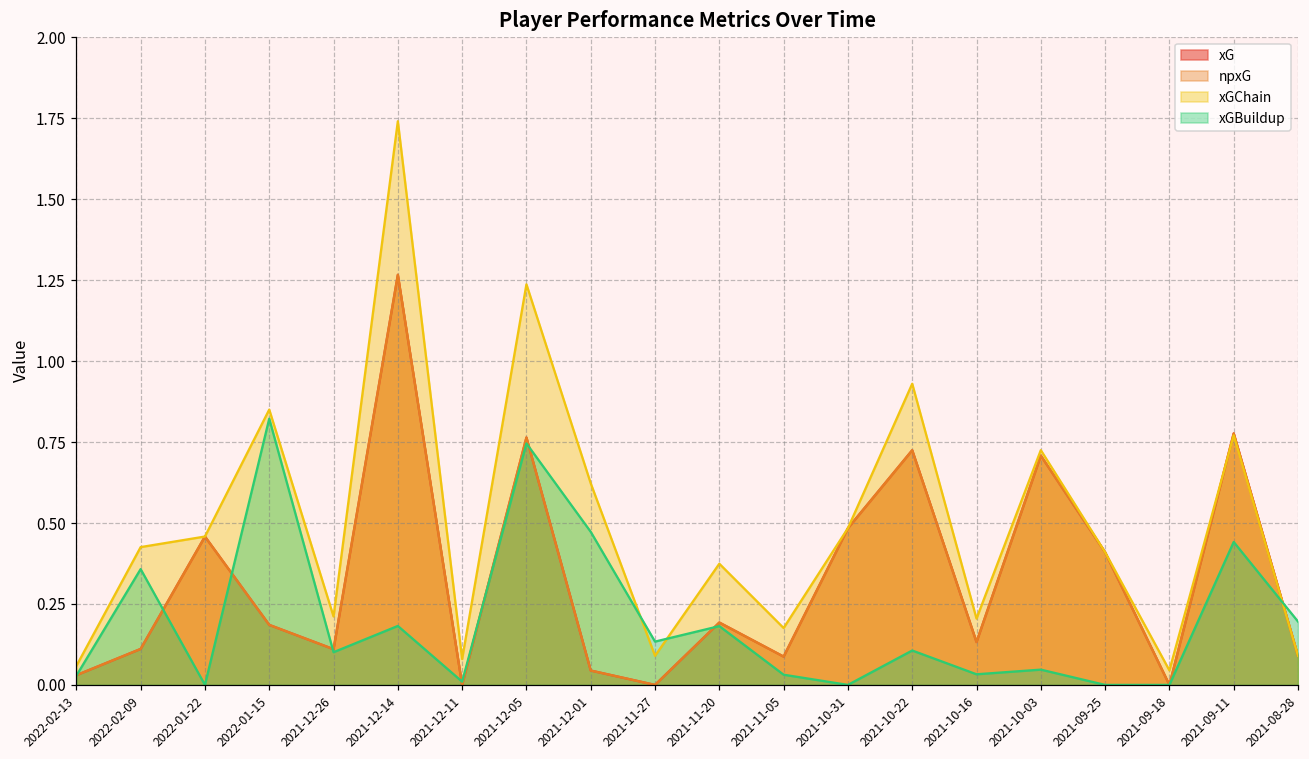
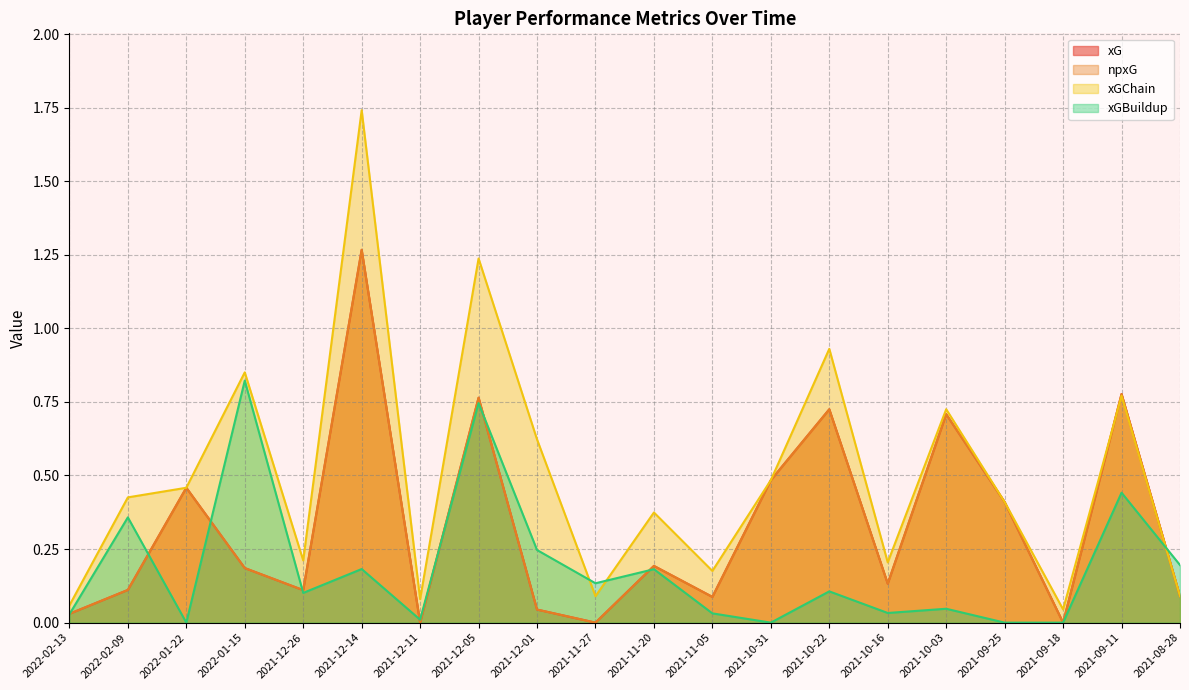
  {
    "xGBuildup": {
      "2022-02-09": 0.36,
      "2022-01-22": 0.00,
      "2022-01-15": 0.82,
      "2021-12-26": 0.10,
      "2021-12-14": 0.18,
      "2021-12-11": 0.01,
      "2021-12-05": 0.75,
-     "2021-12-01": 0.47,
+     "2021-12-01": 0.25,
      "2021-11-27": 0.13,
      "2021-11-20": 0.18,
      "2021-11-05": 0.03,
      "2021-10-31": 0.00,
      "2021-10-22": 0.11,
      "2021-10-16": 0.03,
      "2021-10-03": 0.05,
      "2021-09-25": 0.00,
      "2021-09-11": 0.44,
      "2021-08-28": 0.20
    }
  }
